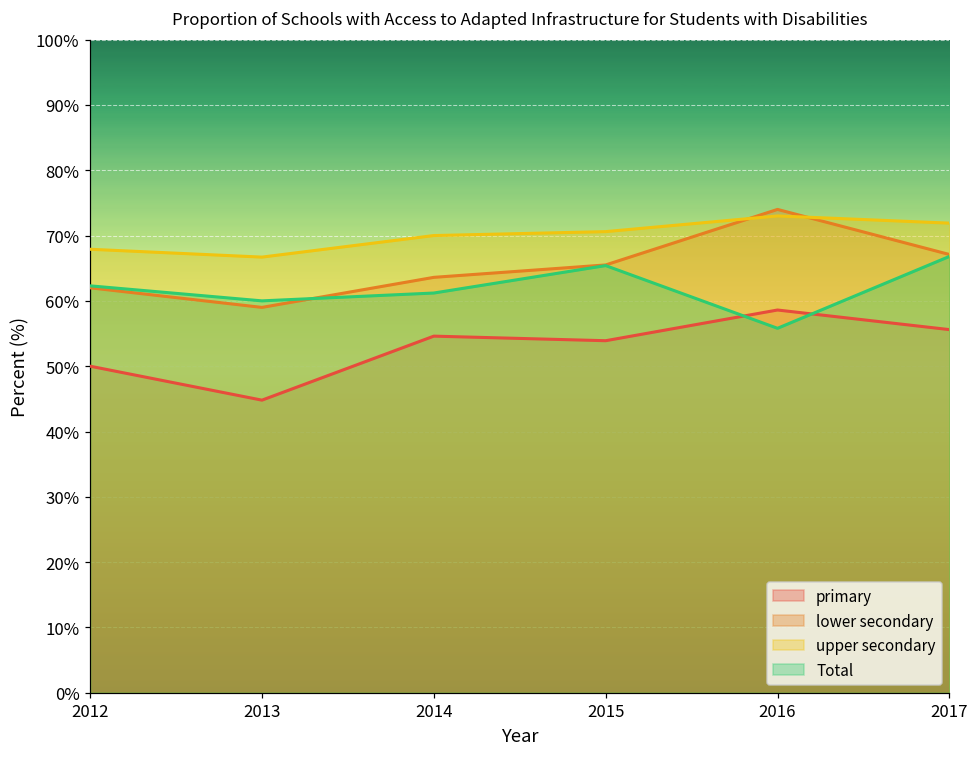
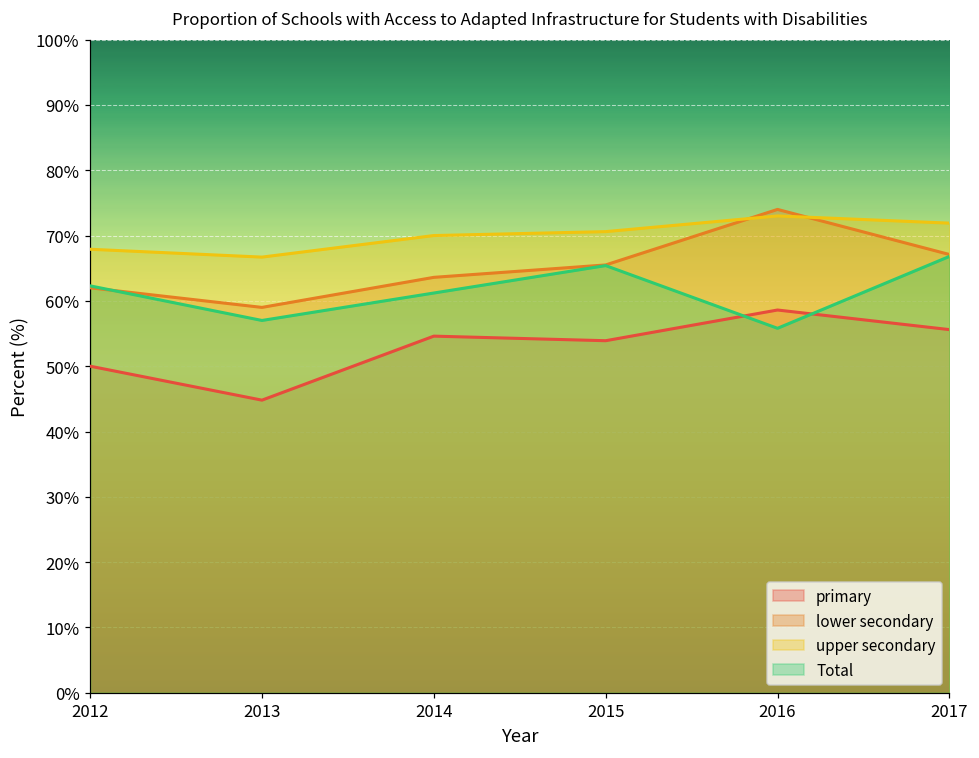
  {
    "Total": {
-     "2013": "60%",
+     "2013": "57%",
      "2014": "61%",
      "2016": "56%"
    }
  }
